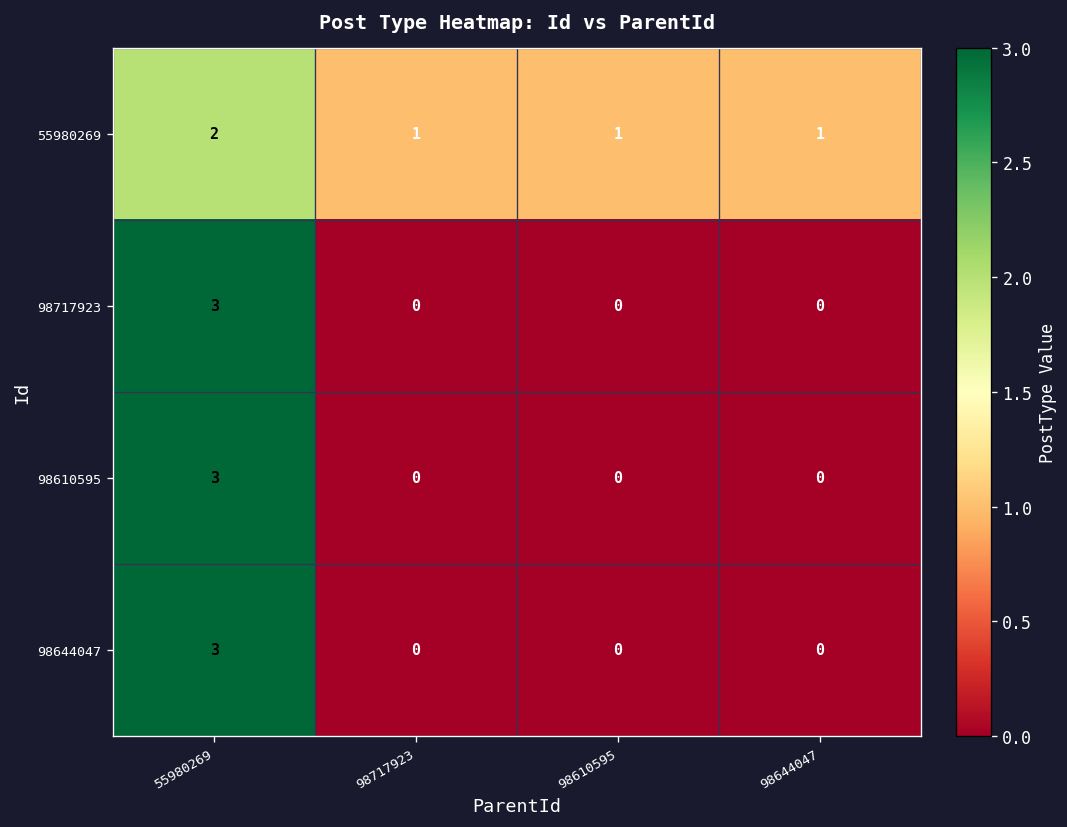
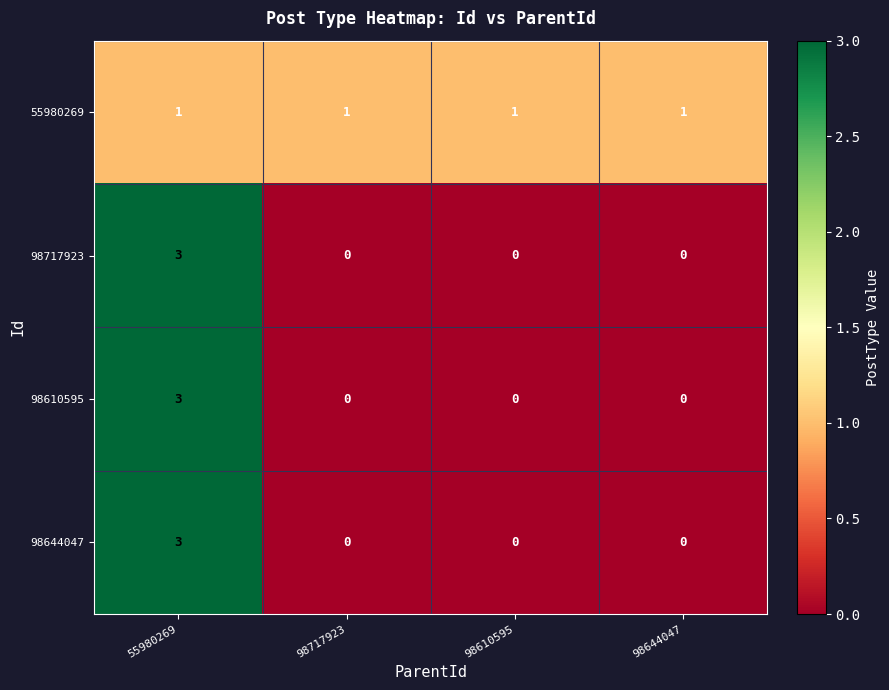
  {
    "55980269": {
-     "55980269": 2,
+     "55980269": 1,
      "98717923": 1,
      "98610595": 1,
      "98644047": 1
    },
    "98717923": {
      "55980269": 3,
      "98717923": 0,
      "98610595": 0,
      "98644047": 0
    },
    "98610595": {
      "55980269": 3,
      "98717923": 0,
      "98610595": 0,
      "98644047": 0
    },
    "98644047": {
      "55980269": 3,
      "98717923": 0,
      "98610595": 0,
      "98644047": 0
    }
  }
